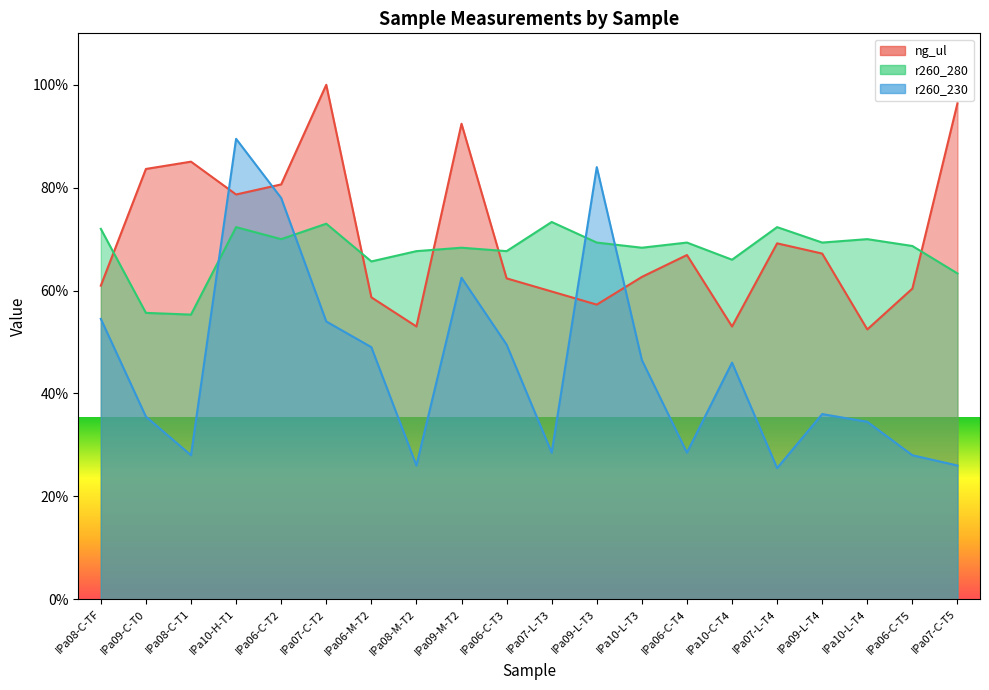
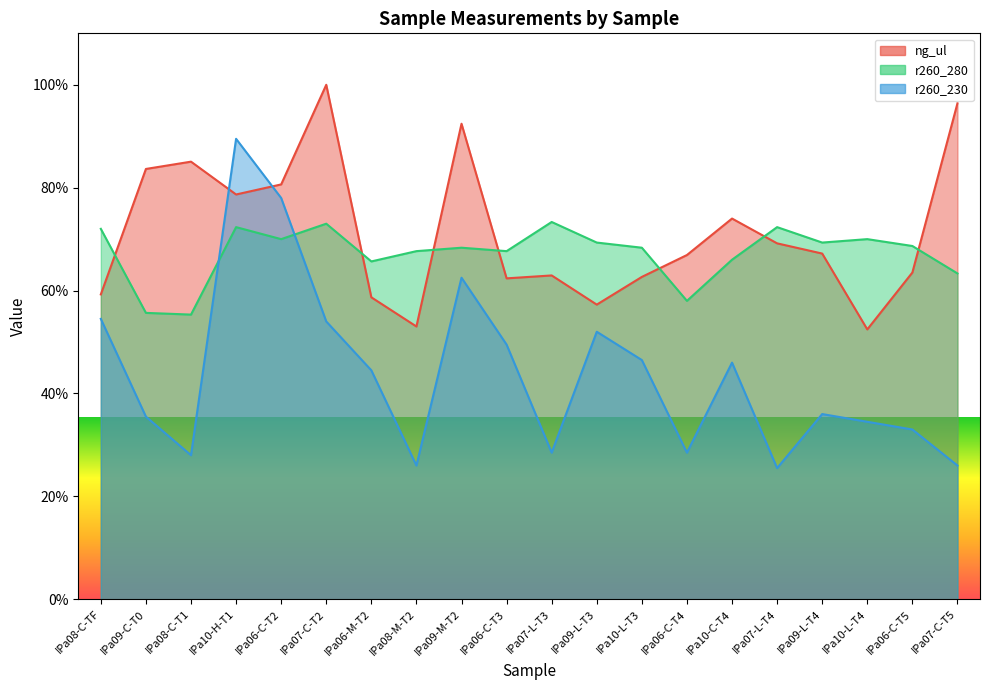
  {
    "ng_ul": {
-     "IPa08-C-TF": "61%",
+     "IPa08-C-TF": "59%",
      "IPa09-C-T0": "84%",
      "IPa08-C-T1": "85%",
      "IPa10-H-T1": "79%",
      "IPa06-C-T2": "81%",
      "IPa07-C-T2": "100%",
      "IPa06-M-T2": "59%",
      "IPa08-M-T2": "53%",
      "IPa09-M-T2": "92%",
      "IPa06-C-T3": "62%",
-     "IPa07-L-T3": "60%",
+     "IPa07-L-T3": "63%",
      "IPa09-L-T3": "57%",
      "IPa10-L-T3": "63%",
      "IPa06-C-T4": "67%",
-     "IPa10-C-T4": "53%",
+     "IPa10-C-T4": "74%",
      "IPa07-L-T4": "69%",
      "IPa09-L-T4": "67%",
      "IPa10-L-T4": "52%",
-     "IPa06-C-T5": "60%",
+     "IPa06-C-T5": "64%",
      "IPa07-C-T5": "96%"
    },
    "r260_280": {
      "IPa08-C-TF": "72%",
      "IPa09-C-T0": "56%",
      "IPa08-C-T1": "55%",
      "IPa10-H-T1": "72%",
      "IPa06-C-T2": "70%",
      "IPa07-C-T2": "73%",
      "IPa06-M-T2": "66%",
      "IPa08-M-T2": "68%",
      "IPa09-M-T2": "68%",
      "IPa06-C-T3": "68%",
      "IPa07-L-T3": "73%",
      "IPa09-L-T3": "69%",
      "IPa10-L-T3": "68%",
-     "IPa06-C-T4": "69%",
+     "IPa06-C-T4": "58%",
      "IPa10-C-T4": "66%",
      "IPa07-L-T4": "72%",
      "IPa09-L-T4": "69%",
      "IPa10-L-T4": "70%",
      "IPa06-C-T5": "69%",
      "IPa07-C-T5": "63%"
    },
    "r260_230": {
      "IPa08-C-TF": "55%",
      "IPa09-C-T0": "36%",
      "IPa08-C-T1": "28%",
      "IPa10-H-T1": "90%",
      "IPa06-C-T2": "78%",
      "IPa07-C-T2": "54%",
-     "IPa06-M-T2": "49%",
+     "IPa06-M-T2": "45%",
      "IPa08-M-T2": "26%",
      "IPa09-M-T2": "63%",
      "IPa06-C-T3": "50%",
      "IPa07-L-T3": "28%",
-     "IPa09-L-T3": "84%",
+     "IPa09-L-T3": "52%",
      "IPa10-L-T3": "47%",
      "IPa06-C-T4": "28%",
      "IPa10-C-T4": "46%",
      "IPa07-L-T4": "26%",
      "IPa09-L-T4": "36%",
      "IPa10-L-T4": "35%",
-     "IPa06-C-T5": "28%",
+     "IPa06-C-T5": "33%",
      "IPa07-C-T5": "26%"
    }
  }
